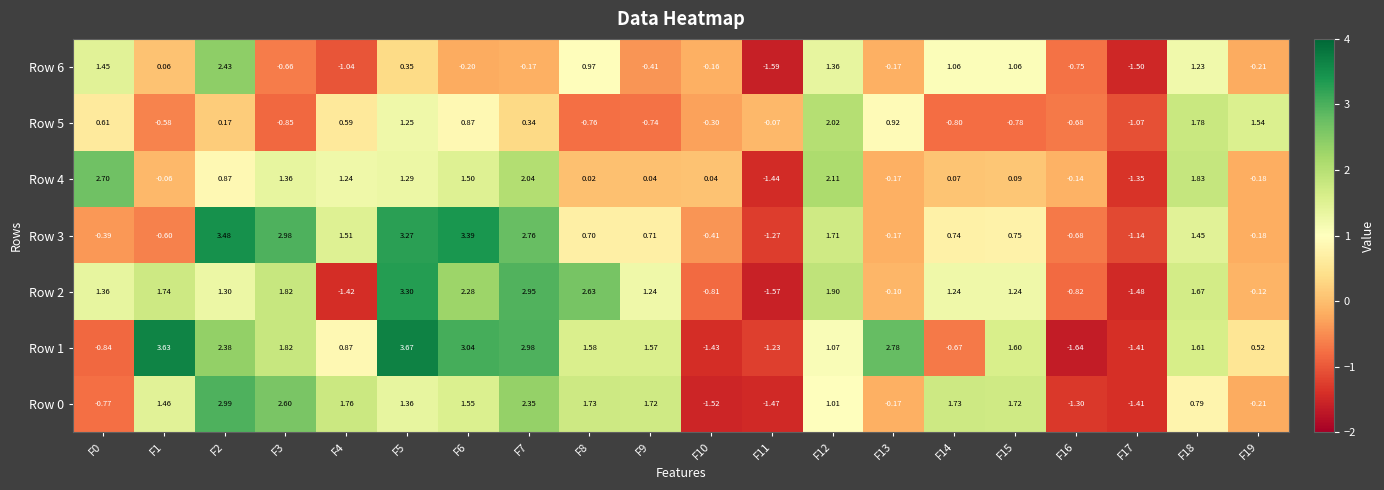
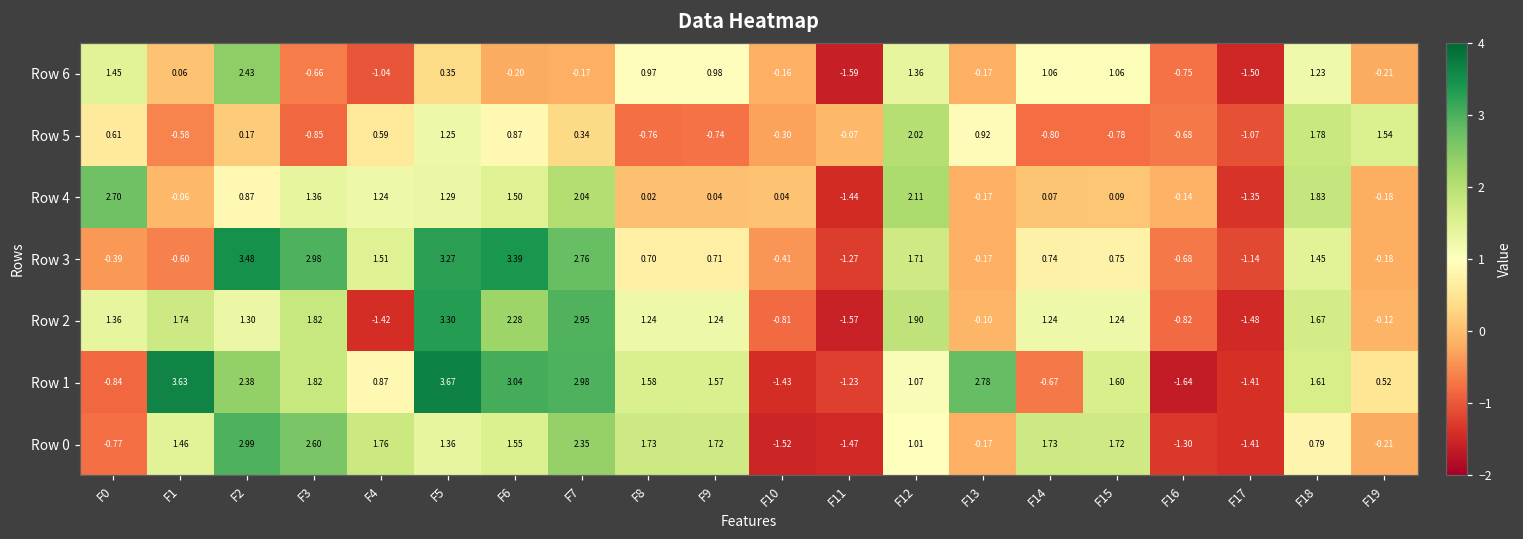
  {
    "Row 6": {
      "F0": 1.45,
      "F1": 0.06,
      "F2": 2.43,
      "F3": -0.66,
      "F4": -1.04,
      "F5": 0.35,
      "F6": -0.20,
      "F7": -0.17,
      "F8": 0.97,
-     "F9": -0.41,
+     "F9": 0.98,
      "F10": -0.16,
      "F11": -1.59,
      "F12": 1.36,
      "F13": -0.17,
      "F14": 1.06,
      "F15": 1.06,
      "F16": -0.75,
      "F17": -1.50,
      "F18": 1.23,
      "F19": -0.21
    },
    "Row 5": {
      "F0": 0.61,
      "F1": -0.58,
      "F2": 0.17,
      "F3": -0.85,
      "F4": 0.59,
      "F5": 1.25,
      "F6": 0.87,
      "F7": 0.34,
      "F8": -0.76,
      "F9": -0.74,
      "F10": -0.30,
      "F11": -0.07,
      "F12": 2.02,
      "F13": 0.92,
      "F14": -0.80,
      "F15": -0.78,
      "F16": -0.68,
      "F17": -1.07,
      "F18": 1.78,
      "F19": 1.54
    },
    "Row 4": {
      "F0": 2.70,
      "F1": -0.06,
      "F2": 0.87,
      "F3": 1.36,
      "F4": 1.24,
      "F5": 1.29,
      "F6": 1.50,
      "F7": 2.04,
      "F8": 0.02,
      "F9": 0.04,
      "F10": 0.04,
      "F11": -1.44,
      "F12": 2.11,
      "F13": -0.17,
      "F14": 0.07,
      "F15": 0.09,
      "F16": -0.14,
      "F17": -1.35,
      "F18": 1.83,
      "F19": -0.18
    },
    "Row 3": {
      "F0": -0.39,
      "F1": -0.60,
      "F2": 3.48,
      "F3": 2.98,
      "F4": 1.51,
      "F5": 3.27,
      "F6": 3.39,
      "F7": 2.76,
      "F8": 0.70,
      "F9": 0.71,
      "F10": -0.41,
      "F11": -1.27,
      "F12": 1.71,
      "F13": -0.17,
      "F14": 0.74,
      "F15": 0.75,
      "F16": -0.68,
      "F17": -1.14,
      "F18": 1.45,
      "F19": -0.18
    },
    "Row 2": {
      "F0": 1.36,
      "F1": 1.74,
      "F2": 1.30,
      "F3": 1.82,
      "F4": -1.42,
      "F5": 3.30,
      "F6": 2.28,
      "F7": 2.95,
-     "F8": 2.63,
+     "F8": 1.24,
      "F9": 1.24,
      "F10": -0.81,
      "F11": -1.57,
      "F12": 1.90,
      "F13": -0.10,
      "F14": 1.24,
      "F15": 1.24,
      "F16": -0.82,
      "F17": -1.48,
      "F18": 1.67,
      "F19": -0.12
    },
    "Row 1": {
      "F0": -0.84,
      "F1": 3.63,
      "F2": 2.38,
      "F3": 1.82,
      "F4": 0.87,
      "F5": 3.67,
      "F6": 3.04,
      "F7": 2.98,
      "F8": 1.58,
      "F9": 1.57,
      "F10": -1.43,
      "F11": -1.23,
      "F12": 1.07,
      "F13": 2.78,
      "F14": -0.67,
      "F15": 1.60,
      "F16": -1.64,
      "F17": -1.41,
      "F18": 1.61,
      "F19": 0.52
    },
    "Row 0": {
      "F0": -0.77,
      "F1": 1.46,
      "F2": 2.99,
      "F3": 2.60,
      "F4": 1.76,
      "F5": 1.36,
      "F6": 1.55,
      "F7": 2.35,
      "F8": 1.73,
      "F9": 1.72,
      "F10": -1.52,
      "F11": -1.47,
      "F12": 1.01,
      "F13": -0.17,
      "F14": 1.73,
      "F15": 1.72,
      "F16": -1.30,
      "F17": -1.41,
      "F18": 0.79,
      "F19": -0.21
    }
  }
